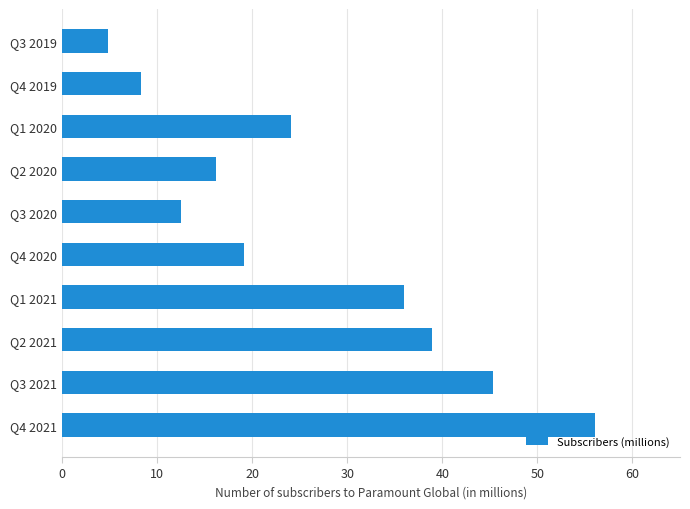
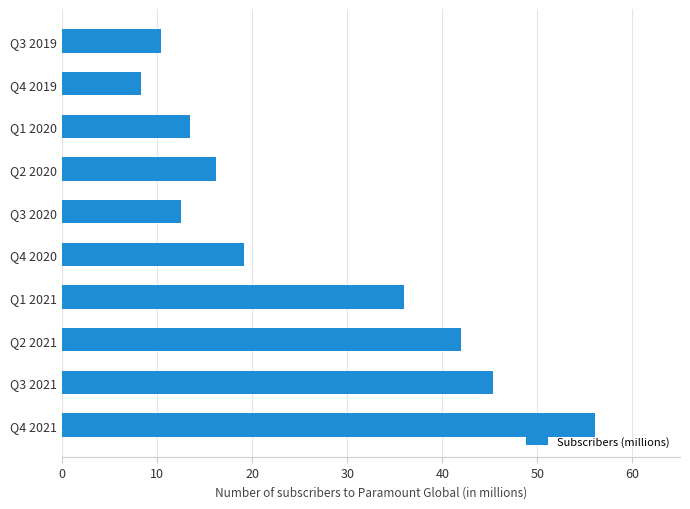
  {
-   "Q3 2019": 5,
+   "Q3 2019": 10,
    "Q4 2019": 8,
-   "Q1 2020": 24,
+   "Q1 2020": 14,
    "Q2 2020": 16,
    "Q3 2020": 13,
    "Q4 2020": 19,
    "Q1 2021": 36,
-   "Q2 2021": 39,
+   "Q2 2021": 42,
    "Q3 2021": 45,
    "Q4 2021": 56
  }
